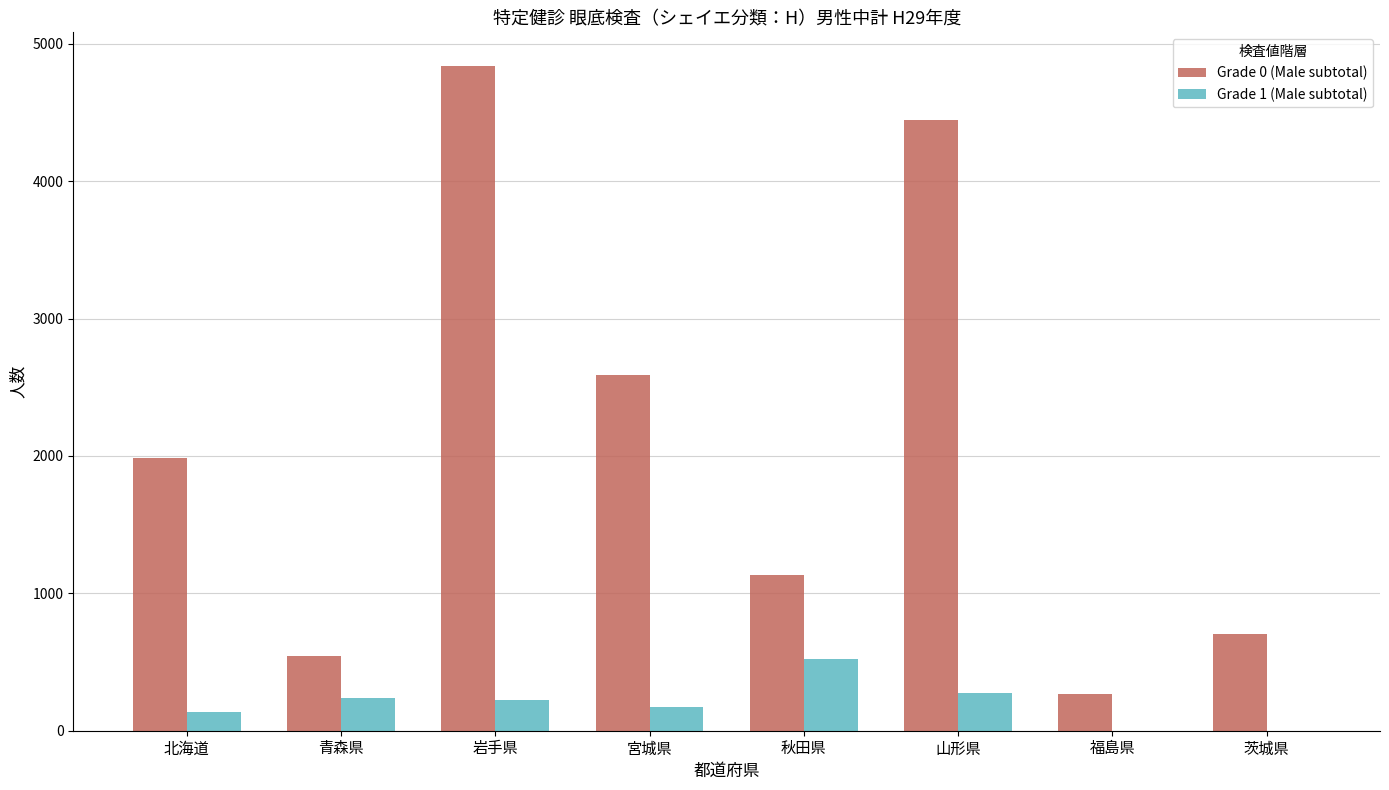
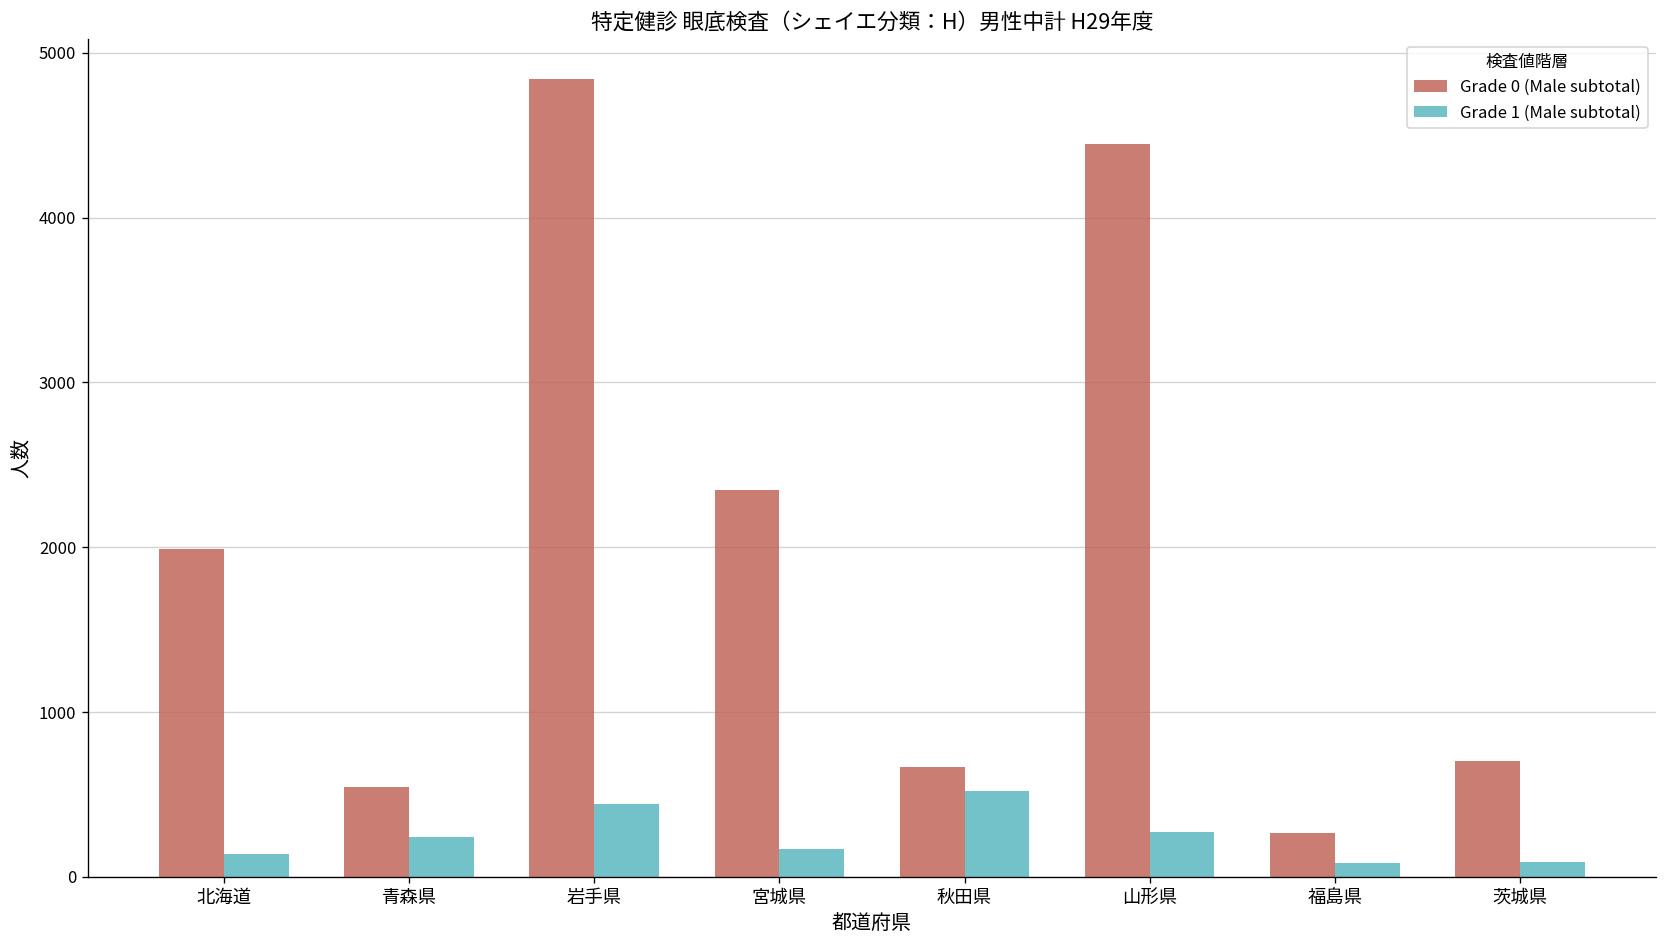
  {
    "Grade 0 (Male subtotal)": {
      "北海道": 1990,
      "青森県": 550,
      "岩手県": 4840,
-     "宮城県": 2590,
-     "秋田県": 1140,
+     "宮城県": 2350,
+     "秋田県": 660,
      "山形県": 4450,
      "福島県": 270,
      "茨城県": 710
    },
    "Grade 1 (Male subtotal)": {
      "北海道": 140,
      "青森県": 240,
-     "岩手県": 220,
+     "岩手県": 440,
      "宮城県": 170,
      "秋田県": 520,
      "山形県": 270,
-     "福島県": 0,
-     "茨城県": 0
+     "福島県": 90,
+     "茨城県": 90
    }
  }
